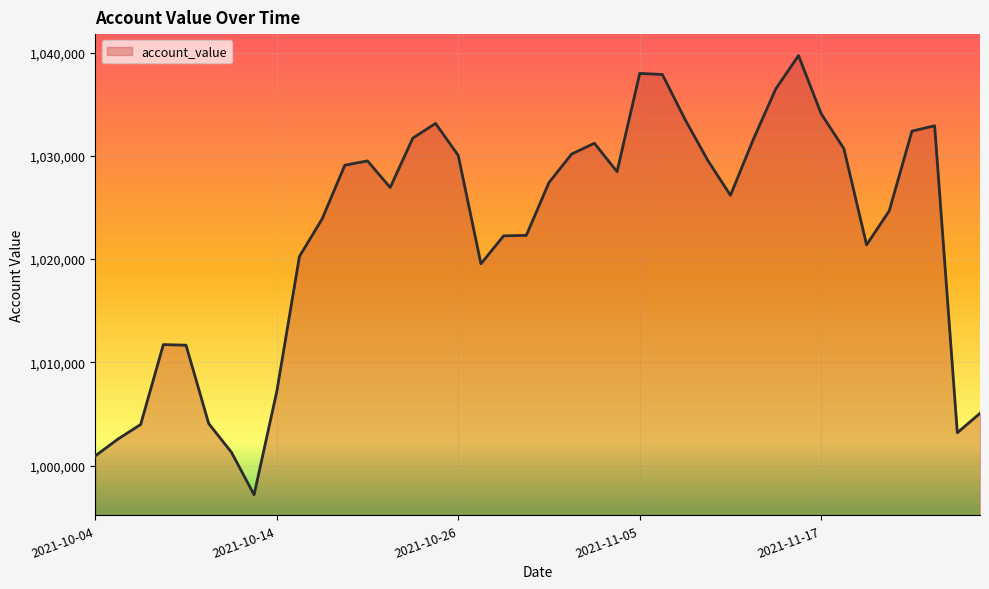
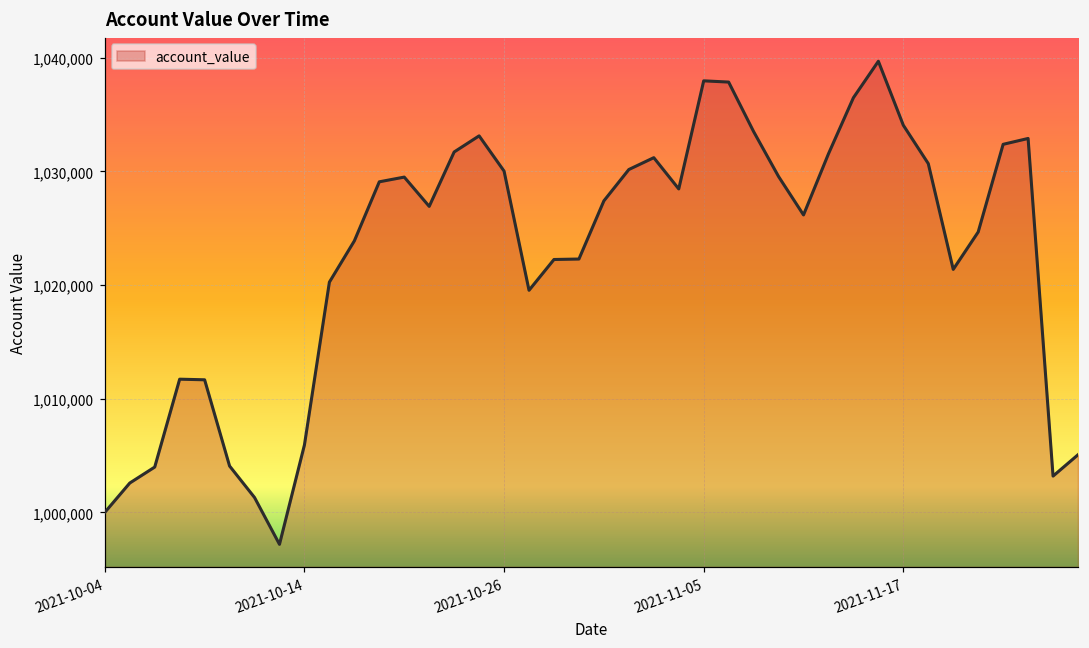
  {
-   "2021-10-04": "1,000,900",
-   "2021-10-14": "1,007,200",
+   "2021-10-04": "1,000,000",
+   "2021-10-14": "1,005,900",
    "2021-10-26": "1,030,000",
    "2021-11-05": "1,038,000",
    "2021-11-17": "1,034,100"
  }
